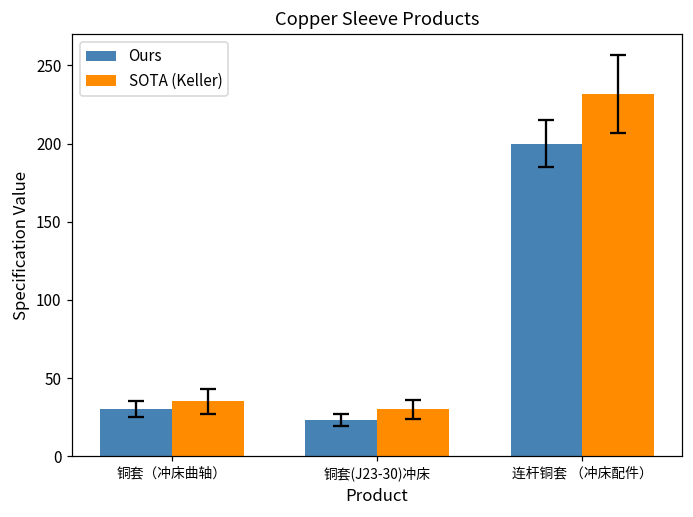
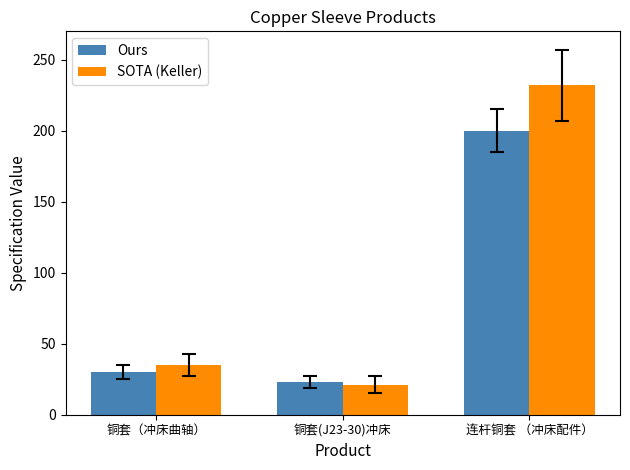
  {
    "SOTA (Keller)": {
      "铜套（冲床曲轴）": 35,
-     "铜套(J23-30)冲床": 30,
+     "铜套(J23-30)冲床": 21,
      "连杆铜套 （冲床配件）": 232
    }
  }
